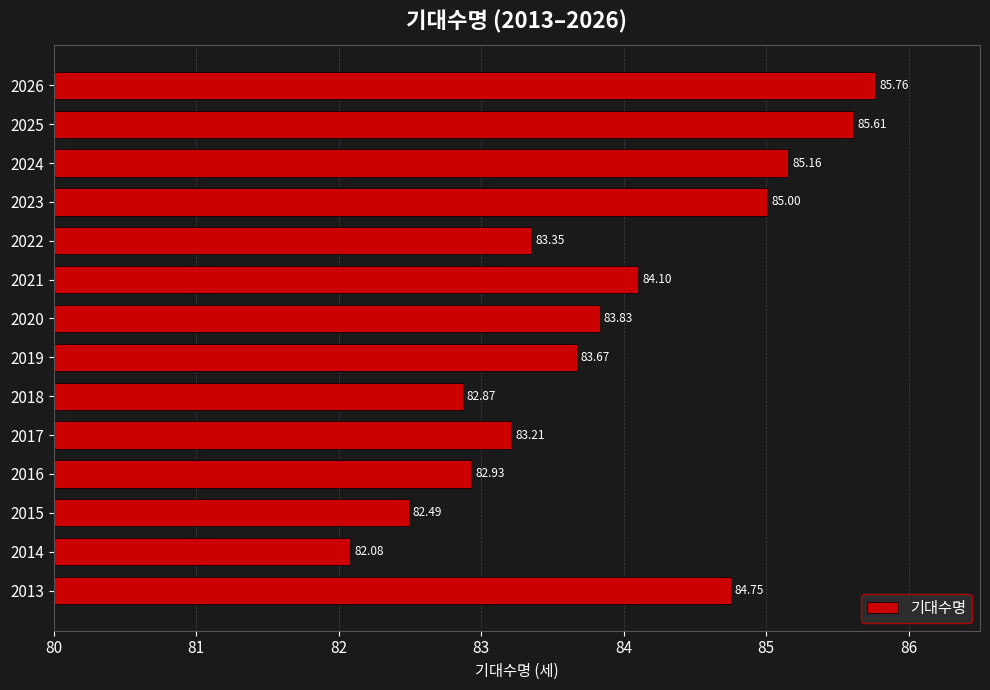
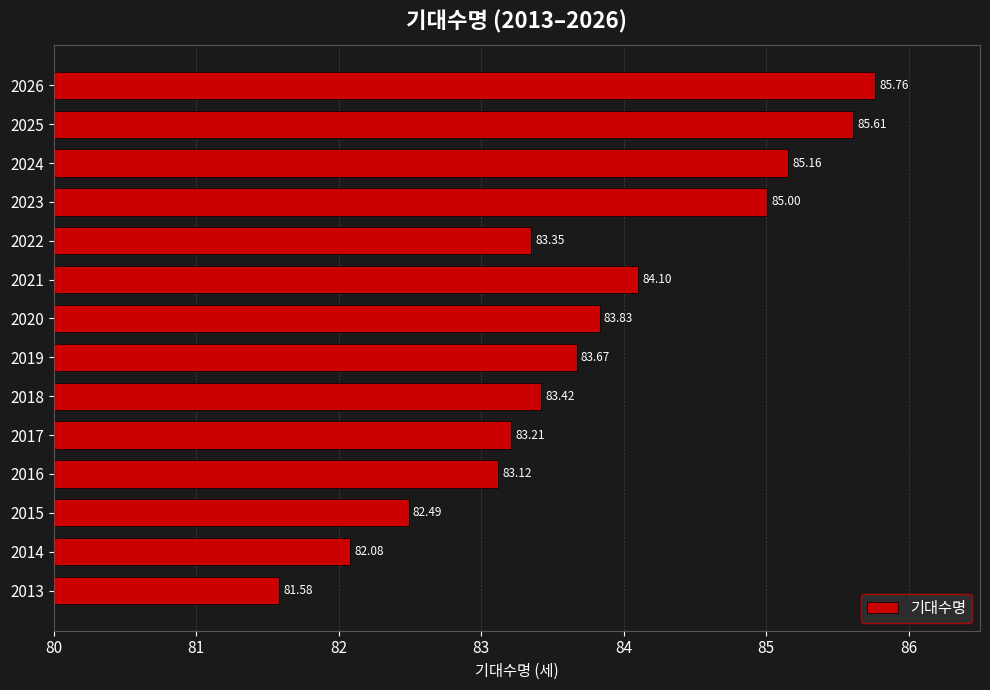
  {
    "2026": 85.76,
    "2025": 85.61,
    "2024": 85.16,
    "2023": 85.00,
    "2022": 83.35,
    "2021": 84.10,
    "2020": 83.83,
    "2019": 83.67,
-   "2018": 82.87,
+   "2018": 83.42,
    "2017": 83.21,
-   "2016": 82.93,
+   "2016": 83.12,
    "2015": 82.49,
    "2014": 82.08,
-   "2013": 84.75
+   "2013": 81.58
  }
